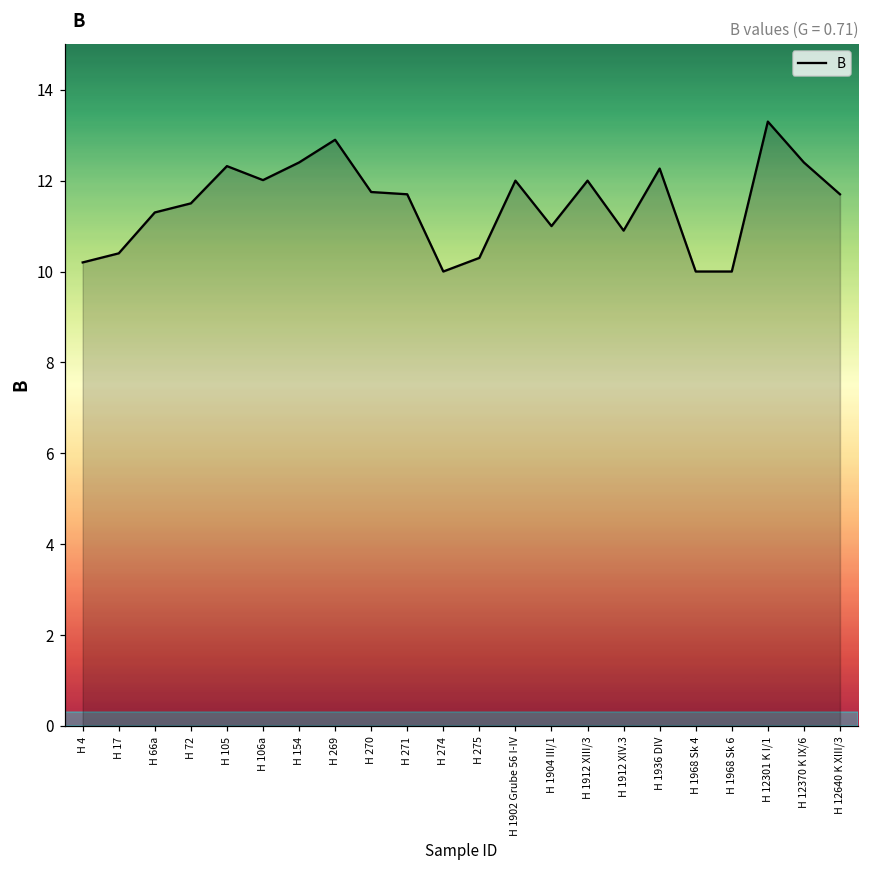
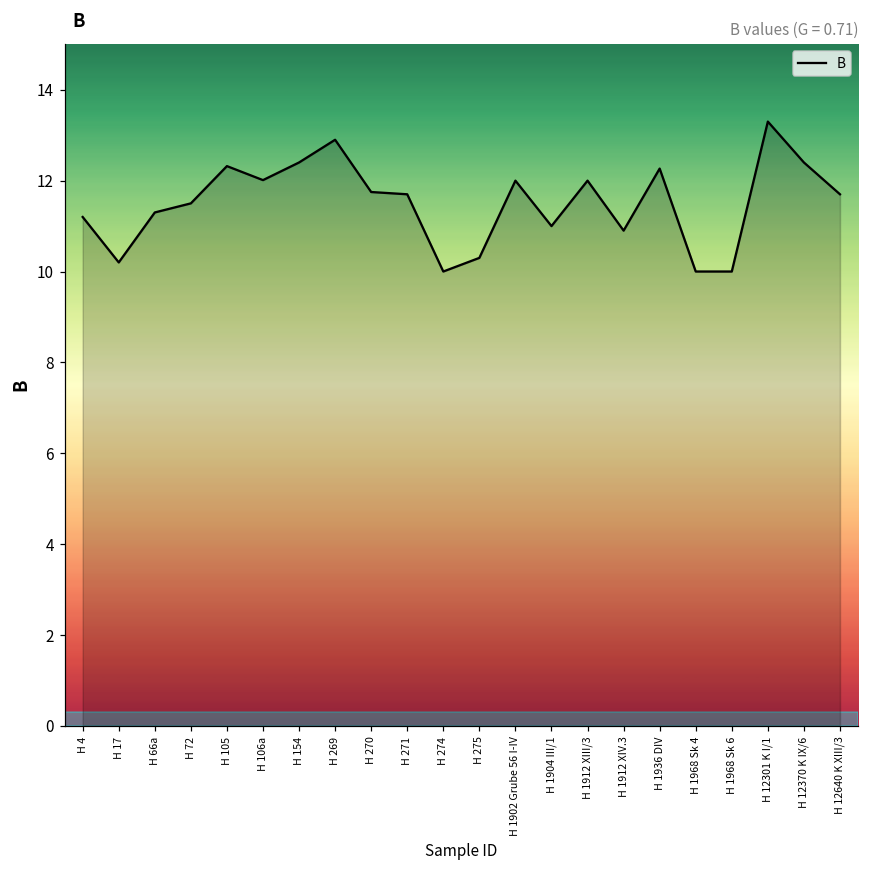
  {
-   "H 4": 10.2,
-   "H 17": 10.4,
+   "H 4": 11.2,
+   "H 17": 10.2,
    "H 66a": 11.3,
    "H 72": 11.5,
    "H 105": 12.3,
    "H 106a": 12.0,
    "H 154": 12.4,
    "H 269": 12.9,
    "H 270": 11.7,
    "H 271": 11.7,
    "H 274": 10.0,
    "H 275": 10.3,
    "H 1902 Grube 56 I-IV": 12.0,
    "H 1904 III/1": 11.0,
    "H 1912 XIII/3": 12.0,
    "H 1912 XIV.3": 10.9,
    "H 1936 DIV": 12.3,
    "H 1968 Sk 4": 10.0,
    "H 1968 Sk 6": 10.0,
    "H 12301 K I/1": 13.3,
    "H 12370 K IX/6": 12.4,
    "H 12640 K XIII/3": 11.7
  }
